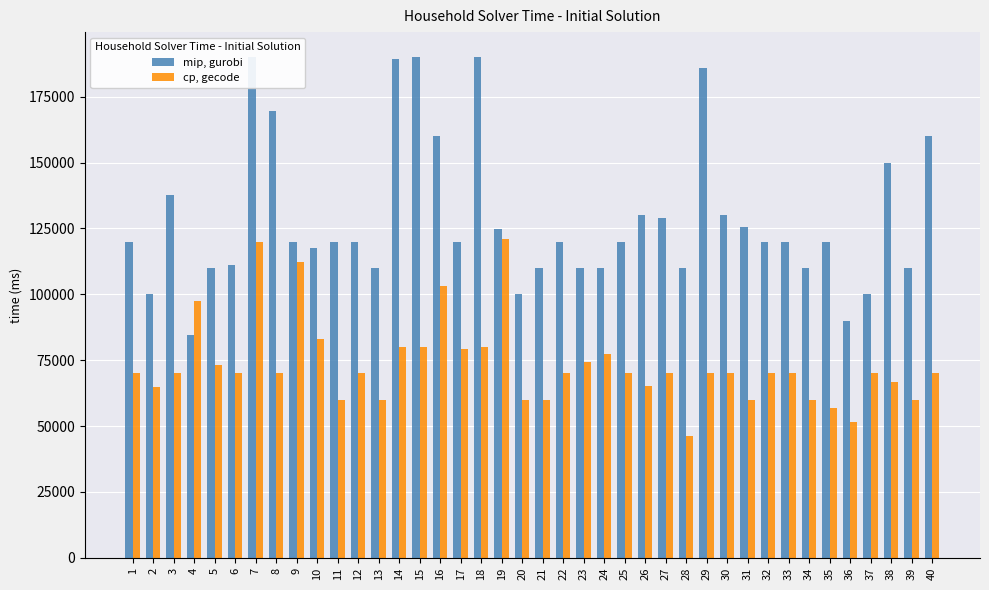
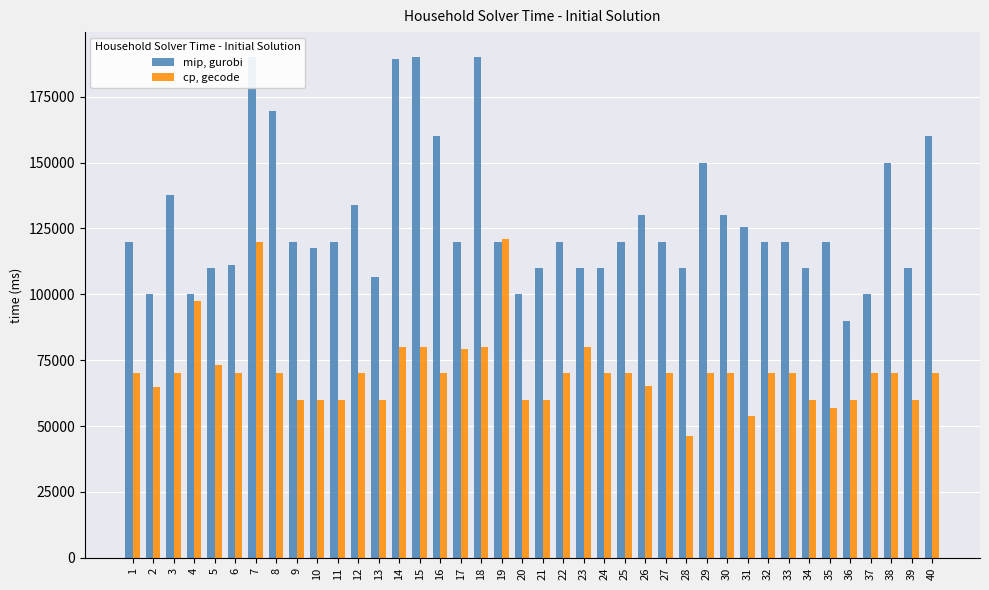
  {
    "mip, gurobi": {
      "1": 120000,
      "2": 100000,
      "3": 138000,
-     "4": 85000,
+     "4": 100000,
      "5": 110000,
      "6": 111000,
      "8": 170000,
      "9": 120000,
      "10": 118000,
      "11": 120000,
-     "12": 120000,
-     "13": 110000,
+     "12": 134000,
+     "13": 107000,
      "14": 189000,
      "15": 190000,
      "16": 160000,
      "17": 120000,
      "18": 190000,
-     "19": 125000,
+     "19": 120000,
      "20": 100000,
      "21": 110000,
      "22": 120000,
      "23": 110000,
      "24": 110000,
      "25": 120000,
      "26": 130000,
-     "27": 129000,
+     "27": 120000,
      "28": 110000,
-     "29": 186000,
+     "29": 150000,
      "30": 130000,
      "31": 125000,
      "32": 120000,
      "33": 120000,
      "34": 110000,
      "35": 120000,
      "36": 90000,
      "37": 100000,
      "38": 150000,
      "39": 110000,
      "40": 160000
    },
    "cp, gecode": {
      "1": 70000,
      "2": 65000,
      "3": 70000,
      "4": 97000,
      "5": 73000,
      "6": 70000,
      "7": 120000,
      "8": 70000,
-     "9": 112000,
-     "10": 83000,
+     "9": 60000,
+     "10": 60000,
      "11": 60000,
      "12": 70000,
      "13": 60000,
      "14": 80000,
      "15": 80000,
-     "16": 103000,
+     "16": 70000,
      "17": 79000,
      "18": 80000,
      "19": 121000,
      "20": 60000,
      "21": 60000,
      "22": 70000,
-     "23": 74000,
-     "24": 77000,
+     "23": 80000,
+     "24": 70000,
      "25": 70000,
      "26": 65000,
      "27": 70000,
      "28": 46000,
      "29": 70000,
      "30": 70000,
-     "31": 60000,
+     "31": 54000,
      "32": 70000,
      "33": 70000,
      "34": 60000,
      "35": 57000,
-     "36": 52000,
+     "36": 60000,
      "37": 70000,
-     "38": 67000,
+     "38": 70000,
      "39": 60000,
      "40": 70000
    }
  }
